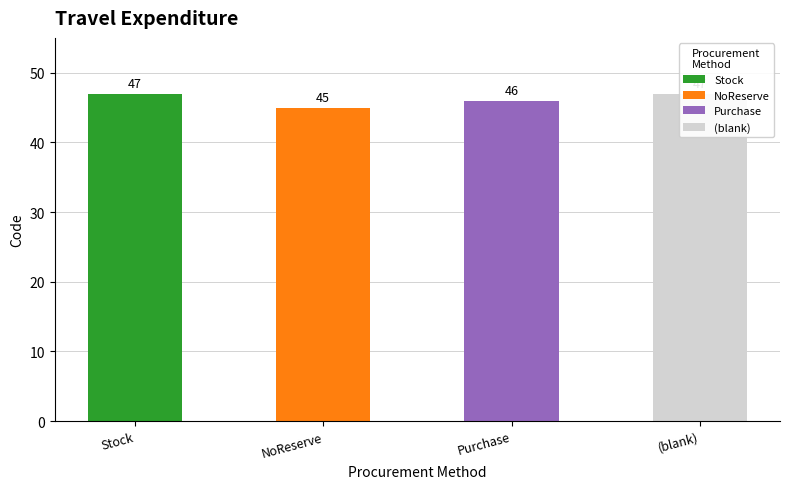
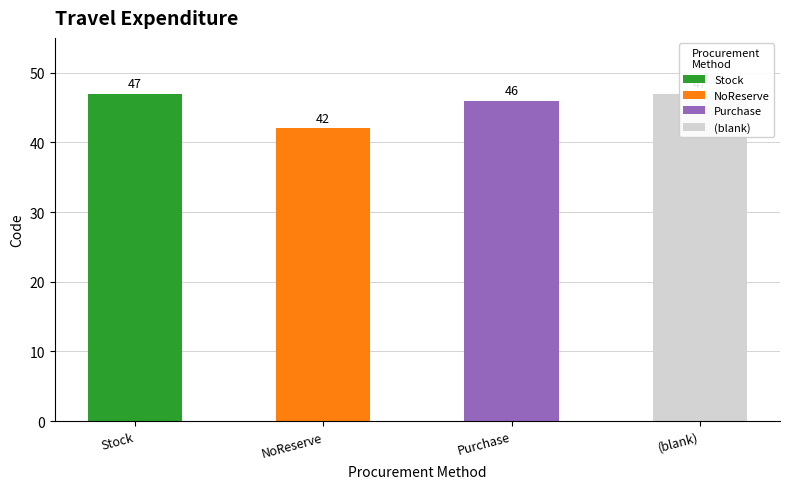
  {
    "Stock": 47,
-   "NoReserve": 45,
+   "NoReserve": 42,
    "Purchase": 46
  }
